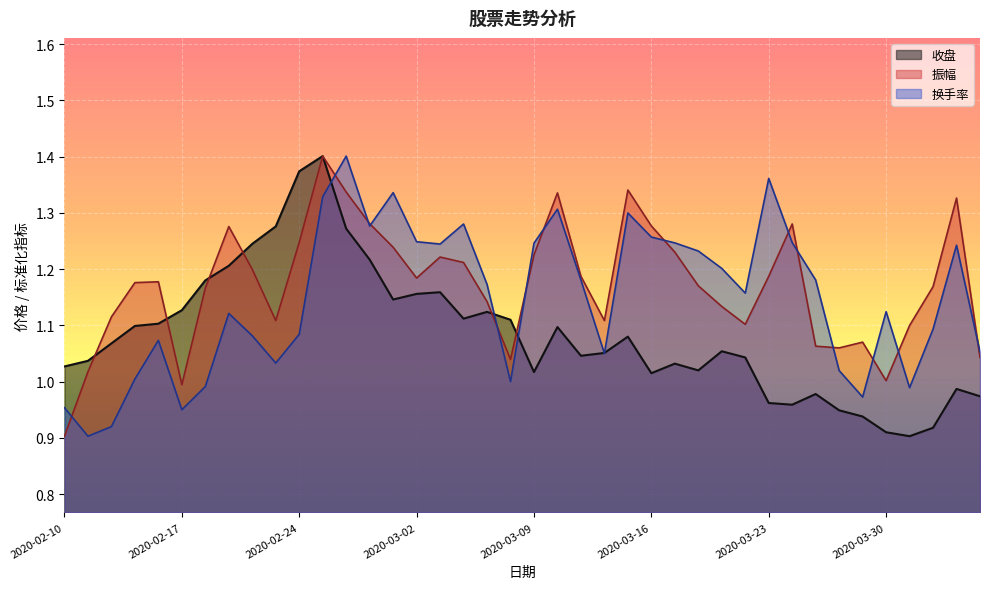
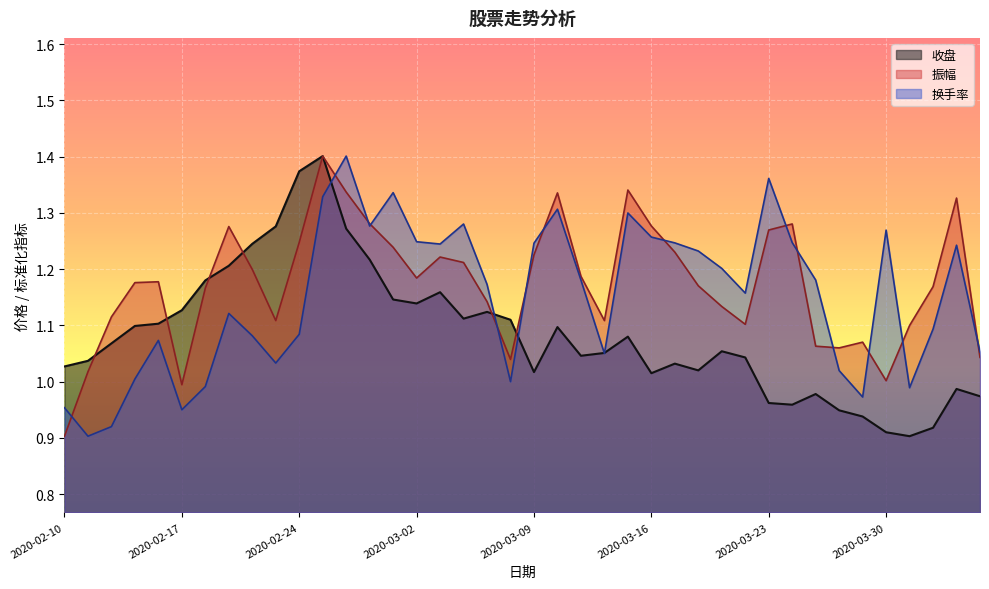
  {
    "收盘": {
      "2020-02-10": 1.03,
      "2020-02-17": 1.13,
      "2020-02-24": 1.37,
-     "2020-03-02": 1.16,
+     "2020-03-02": 1.14,
      "2020-03-09": 1.02,
      "2020-03-16": 1.02,
      "2020-03-23": 0.96,
      "2020-03-30": 0.91
    },
    "振幅": {
      "2020-02-10": 0.90,
      "2020-02-17": 0.99,
      "2020-02-24": 1.25,
      "2020-03-02": 1.18,
      "2020-03-09": 1.23,
      "2020-03-16": 1.28,
-     "2020-03-23": 1.19,
+     "2020-03-23": 1.27,
      "2020-03-30": 1.00
    },
    "换手率": {
      "2020-02-10": 0.95,
      "2020-02-17": 0.95,
      "2020-02-24": 1.08,
      "2020-03-02": 1.25,
      "2020-03-09": 1.25,
      "2020-03-16": 1.26,
      "2020-03-23": 1.36,
-     "2020-03-30": 1.12
+     "2020-03-30": 1.27
    }
  }
